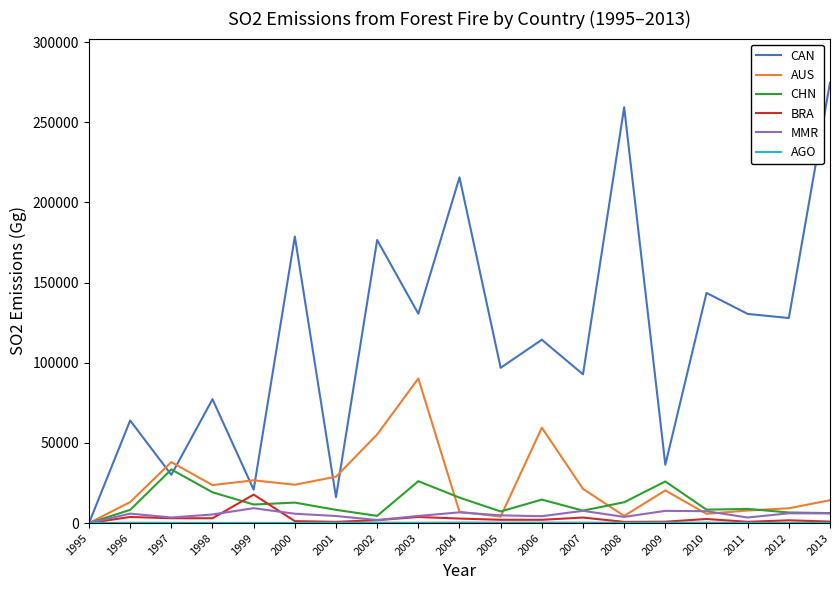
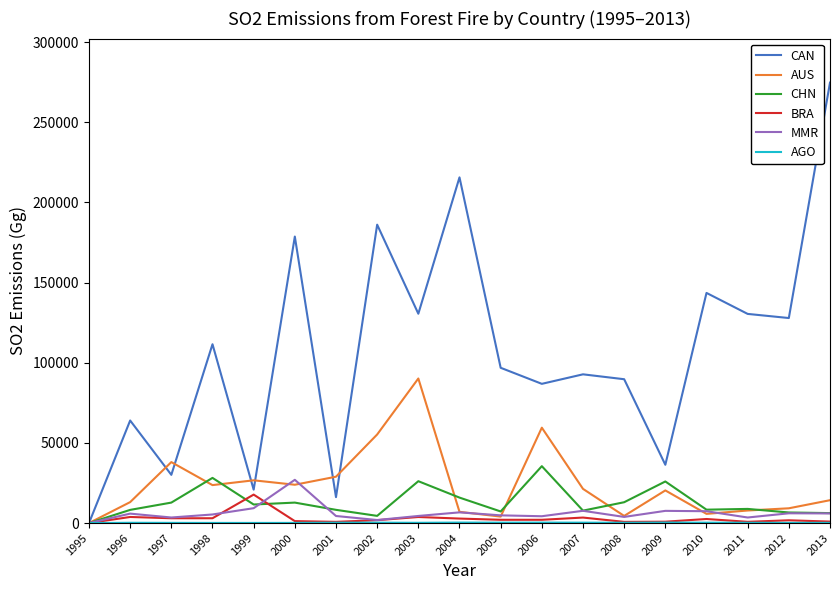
  {
    "CAN": {
      "1996": 64000,
      "1997": 30000,
-     "1998": 77000,
+     "1998": 112000,
      "1999": 21000,
      "2000": 179000,
      "2001": 16000,
-     "2002": 177000,
+     "2002": 186000,
      "2003": 131000,
      "2004": 216000,
      "2005": 97000,
-     "2006": 114000,
+     "2006": 87000,
      "2007": 93000,
-     "2008": 259000,
+     "2008": 90000,
      "2009": 36000,
      "2010": 144000,
      "2011": 130000,
      "2012": 128000,
      "2013": 275000
    },
    "AUS": {
      "1996": 13000,
      "1997": 38000,
      "1998": 24000,
      "1999": 27000,
      "2000": 24000,
      "2001": 29000,
      "2002": 55000,
      "2003": 90000,
      "2006": 59000,
      "2007": 21000,
      "2009": 20000,
      "2010": 6000,
      "2012": 9000,
      "2013": 14000
    },
    "CHN": {
      "1996": 8000,
-     "1997": 33000,
-     "1998": 19000,
+     "1997": 13000,
+     "1998": 28000,
      "1999": 12000,
      "2000": 13000,
      "2001": 8000,
      "2002": 4000,
      "2003": 26000,
      "2004": 16000,
      "2005": 7000,
-     "2006": 15000,
+     "2006": 35000,
      "2008": 13000,
      "2009": 26000
    },
    "BRA": {
      "1996": 4000,
      "1998": 3000,
      "1999": 18000,
      "2004": 3000,
      "2005": 2000,
      "2006": 2000,
      "2007": 3000,
      "2010": 3000,
      "2012": 2000
    },
    "MMR": {
      "1996": 6000,
      "1998": 5000,
      "1999": 9000,
-     "2000": 6000,
+     "2000": 27000,
      "2001": 4000,
      "2006": 4000,
      "2009": 8000,
      "2011": 3000
    },
    "AGO": {
      "1996": 0,
      "1997": 0,
      "1998": 0,
      "1999": 0,
      "2003": 0,
      "2004": 0,
      "2005": 0,
      "2006": 0,
      "2007": 0,
      "2010": 0,
      "2012": 0
    }
  }
